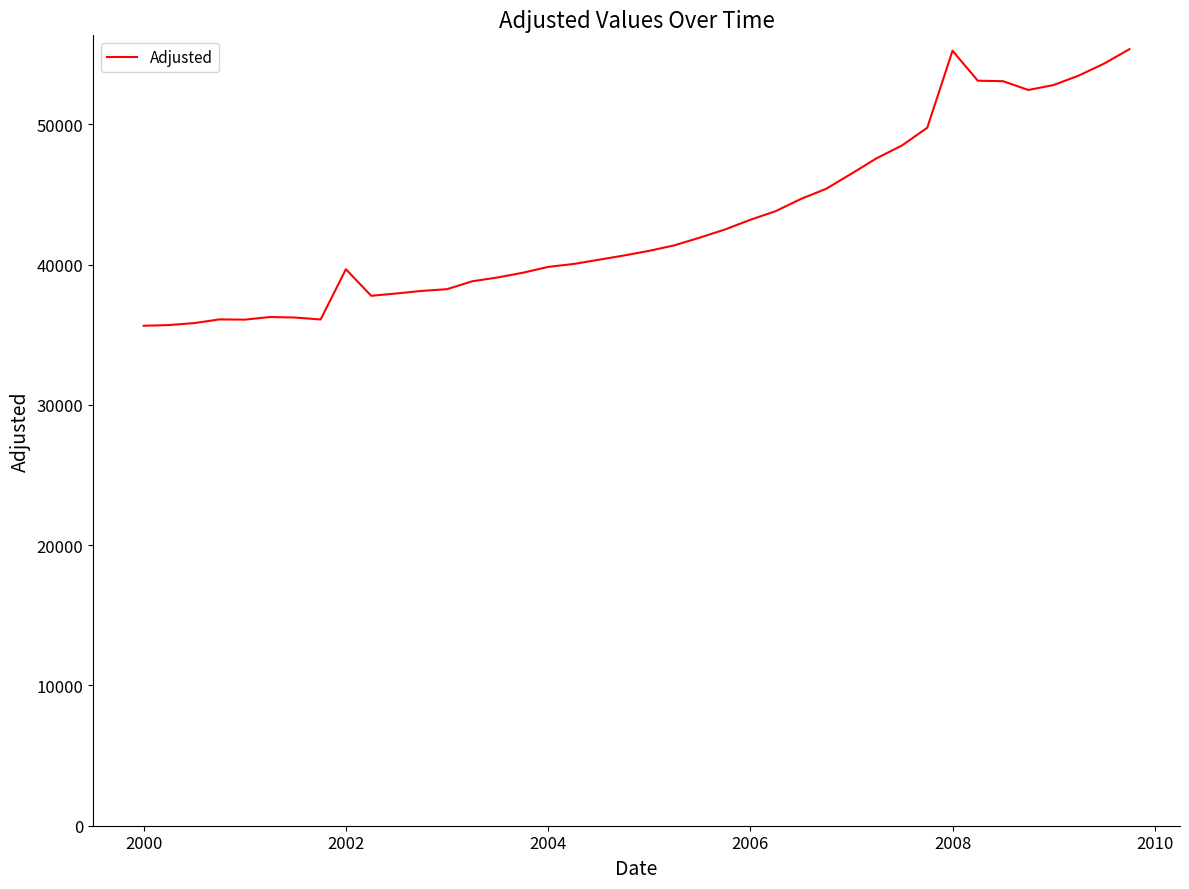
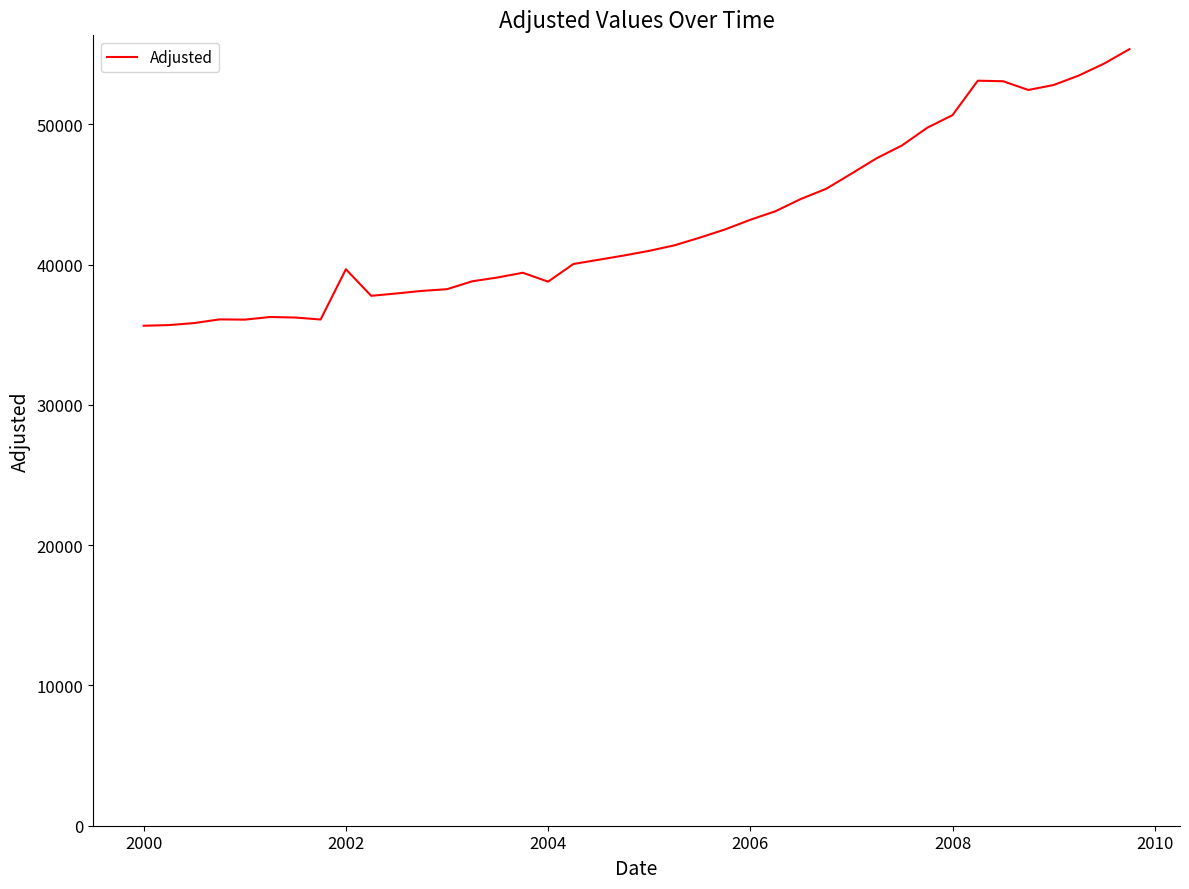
  {
    "2000": 35600,
    "2002": 39700,
-   "2004": 39800,
+   "2004": 38800,
    "2006": 43200,
-   "2008": 55200
+   "2008": 50700
  }
